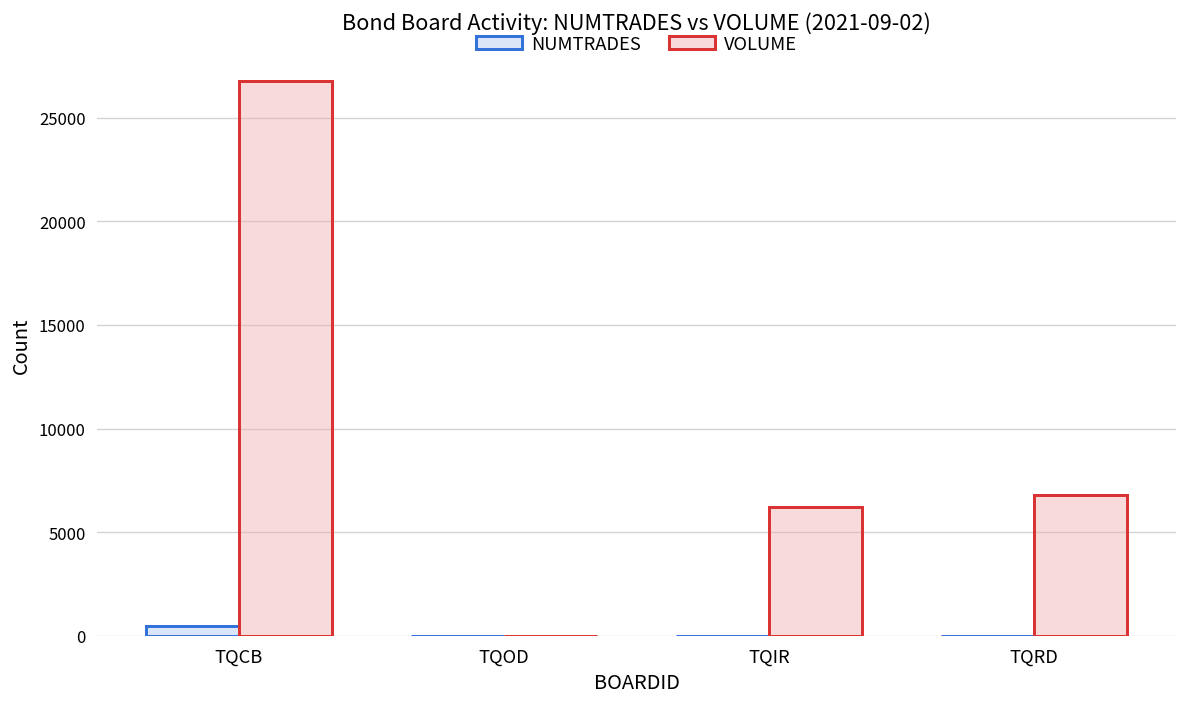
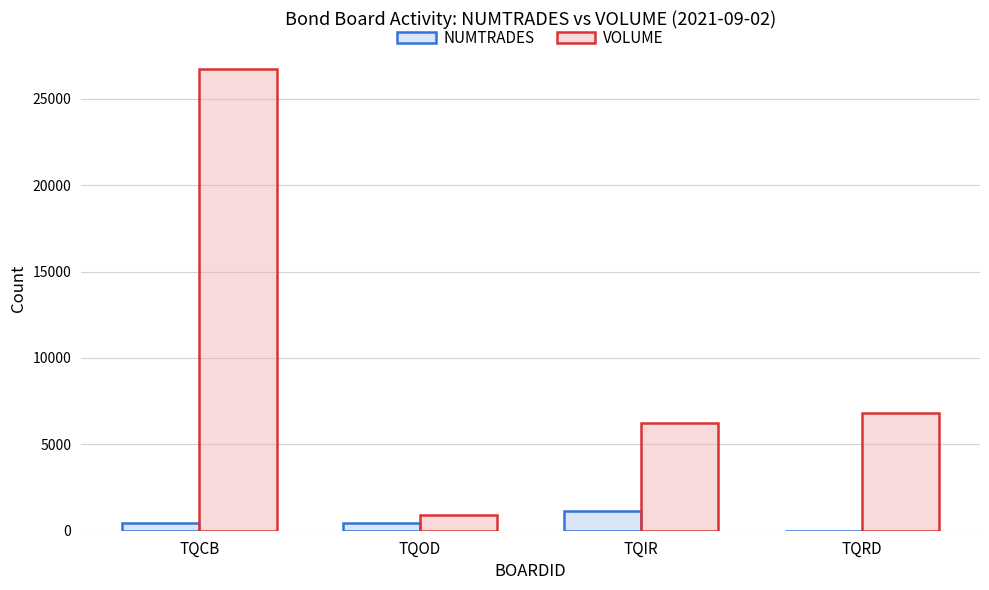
  {
    "NUMTRADES": {
      "TQCB": 500,
-     "TQOD": 0,
-     "TQIR": 0
+     "TQOD": 500,
+     "TQIR": 1200
    },
    "VOLUME": {
      "TQCB": 26800,
-     "TQOD": 0,
+     "TQOD": 900,
      "TQIR": 6200,
      "TQRD": 6800
    }
  }
